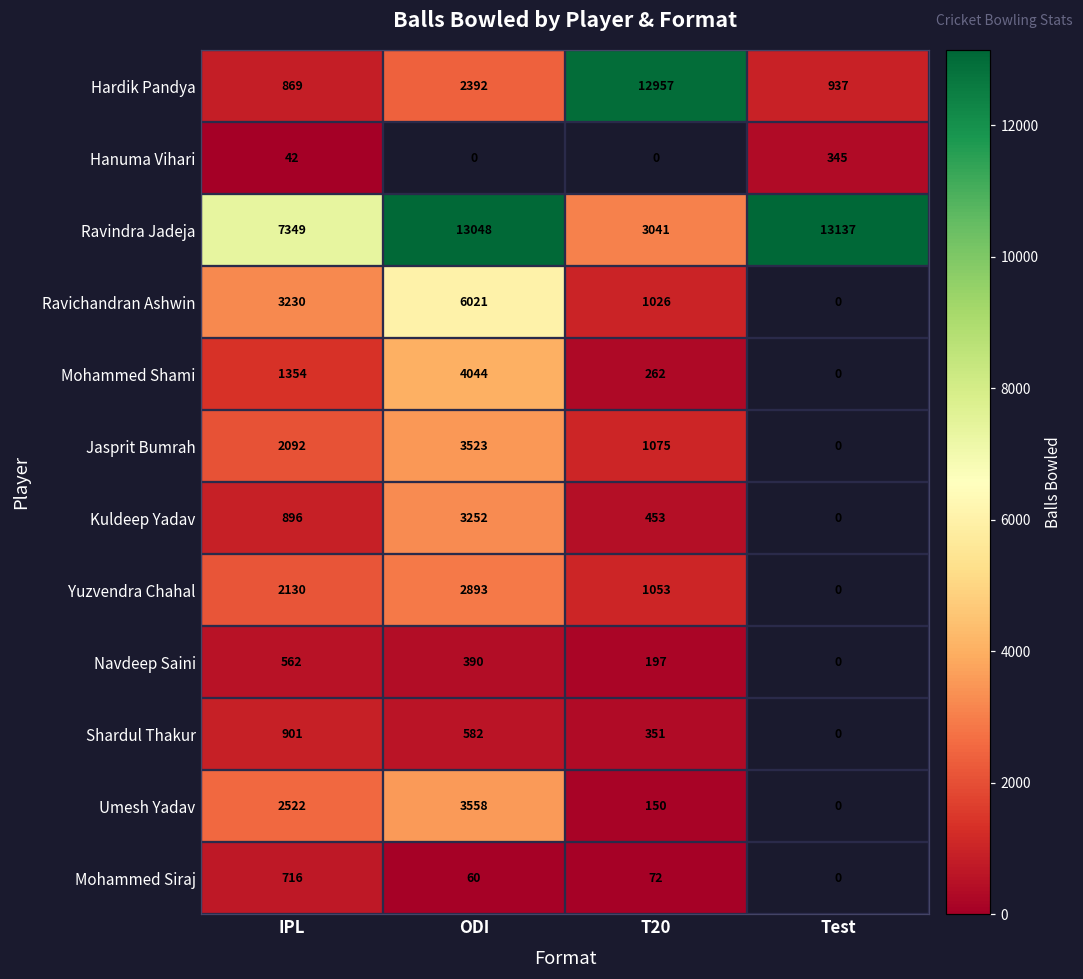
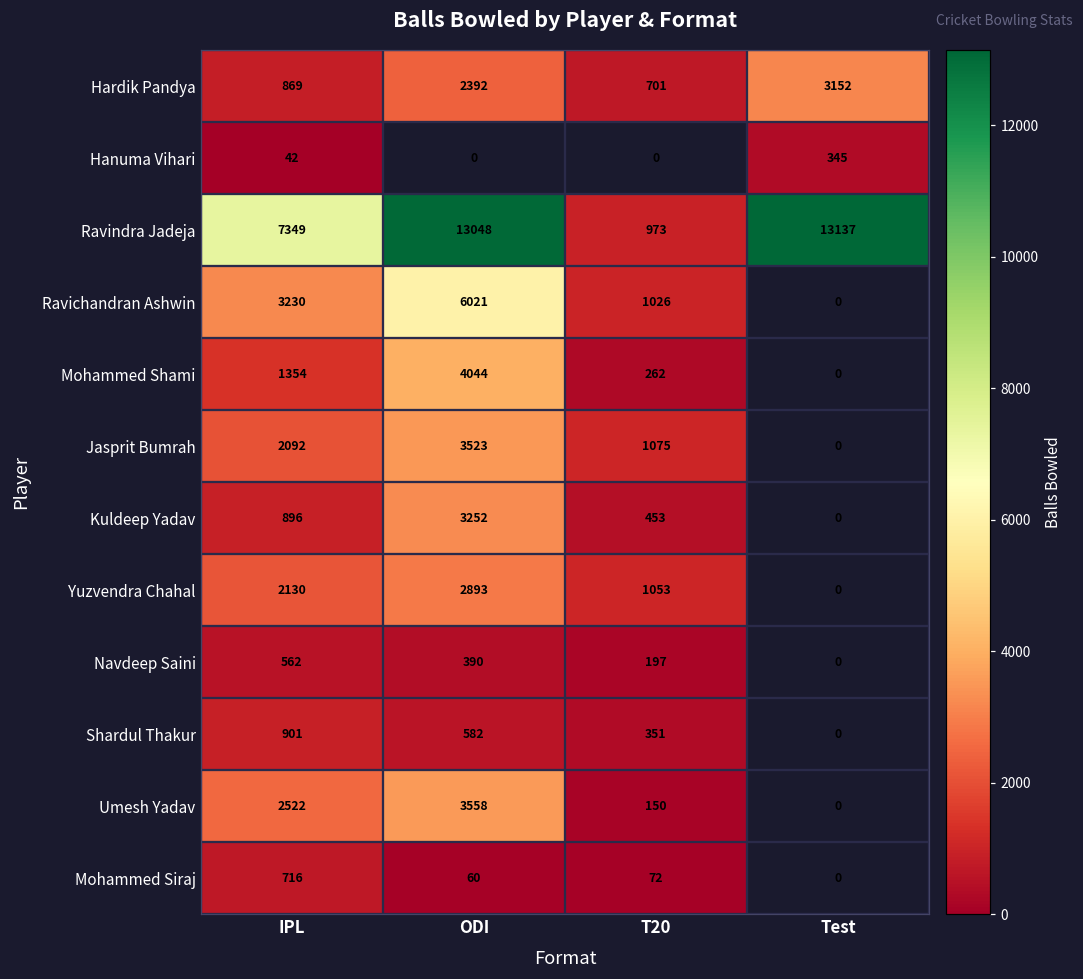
  {
    "Hardik Pandya": {
      "IPL": 869,
      "ODI": 2392,
-     "T20": 12957,
-     "Test": 937
+     "T20": 701,
+     "Test": 3152
    },
    "Hanuma Vihari": {
      "IPL": 42,
      "Test": 345
    },
    "Ravindra Jadeja": {
      "IPL": 7349,
      "ODI": 13048,
-     "T20": 3041,
+     "T20": 973,
      "Test": 13137
    },
    "Ravichandran Ashwin": {
      "IPL": 3230,
      "ODI": 6021,
      "T20": 1026
    },
    "Mohammed Shami": {
      "IPL": 1354,
      "ODI": 4044,
      "T20": 262
    },
    "Jasprit Bumrah": {
      "IPL": 2092,
      "ODI": 3523,
      "T20": 1075
    },
    "Kuldeep Yadav": {
      "IPL": 896,
      "ODI": 3252,
      "T20": 453
    },
    "Yuzvendra Chahal": {
      "IPL": 2130,
      "ODI": 2893,
      "T20": 1053
    },
    "Navdeep Saini": {
      "IPL": 562,
      "ODI": 390,
      "T20": 197
    },
    "Shardul Thakur": {
      "IPL": 901,
      "ODI": 582,
      "T20": 351
    },
    "Umesh Yadav": {
      "IPL": 2522,
      "ODI": 3558,
      "T20": 150
    },
    "Mohammed Siraj": {
      "IPL": 716,
      "ODI": 60,
      "T20": 72
    }
  }
